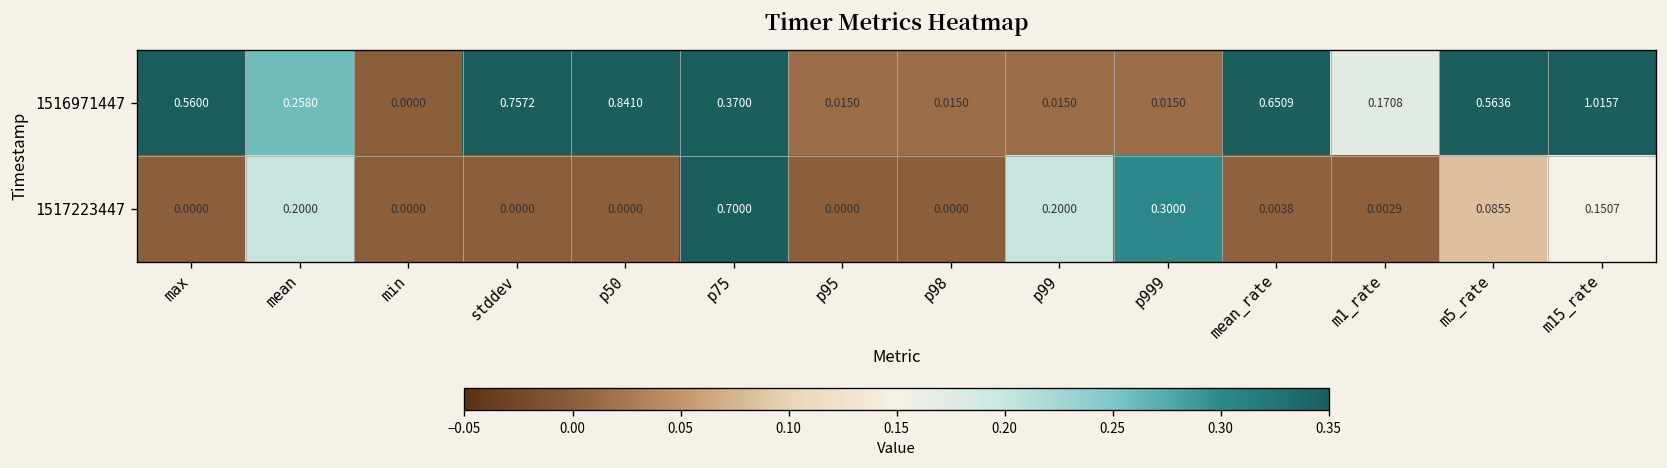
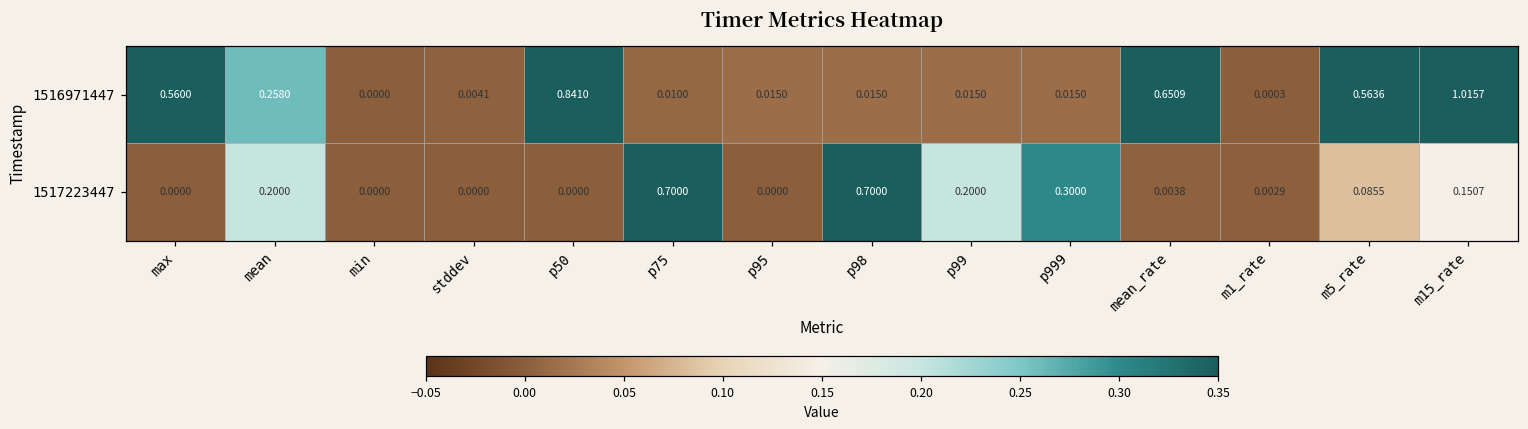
  {
    "1516971447": {
      "max": 0.5600,
      "mean": 0.2580,
      "min": 0.0000,
-     "stddev": 0.7572,
+     "stddev": 0.0041,
      "p50": 0.8410,
-     "p75": 0.3700,
+     "p75": 0.0100,
      "p95": 0.0150,
      "p98": 0.0150,
      "p99": 0.0150,
      "p999": 0.0150,
      "mean_rate": 0.6509,
-     "m1_rate": 0.1708,
+     "m1_rate": 0.0003,
      "m5_rate": 0.5636,
      "m15_rate": 1.0157
    },
    "1517223447": {
      "max": 0.0000,
      "mean": 0.2000,
      "min": 0.0000,
      "stddev": 0.0000,
      "p50": 0.0000,
      "p75": 0.7000,
      "p95": 0.0000,
-     "p98": 0.0000,
+     "p98": 0.7000,
      "p99": 0.2000,
      "p999": 0.3000,
      "mean_rate": 0.0038,
      "m1_rate": 0.0029,
      "m5_rate": 0.0855,
      "m15_rate": 0.1507
    }
  }
